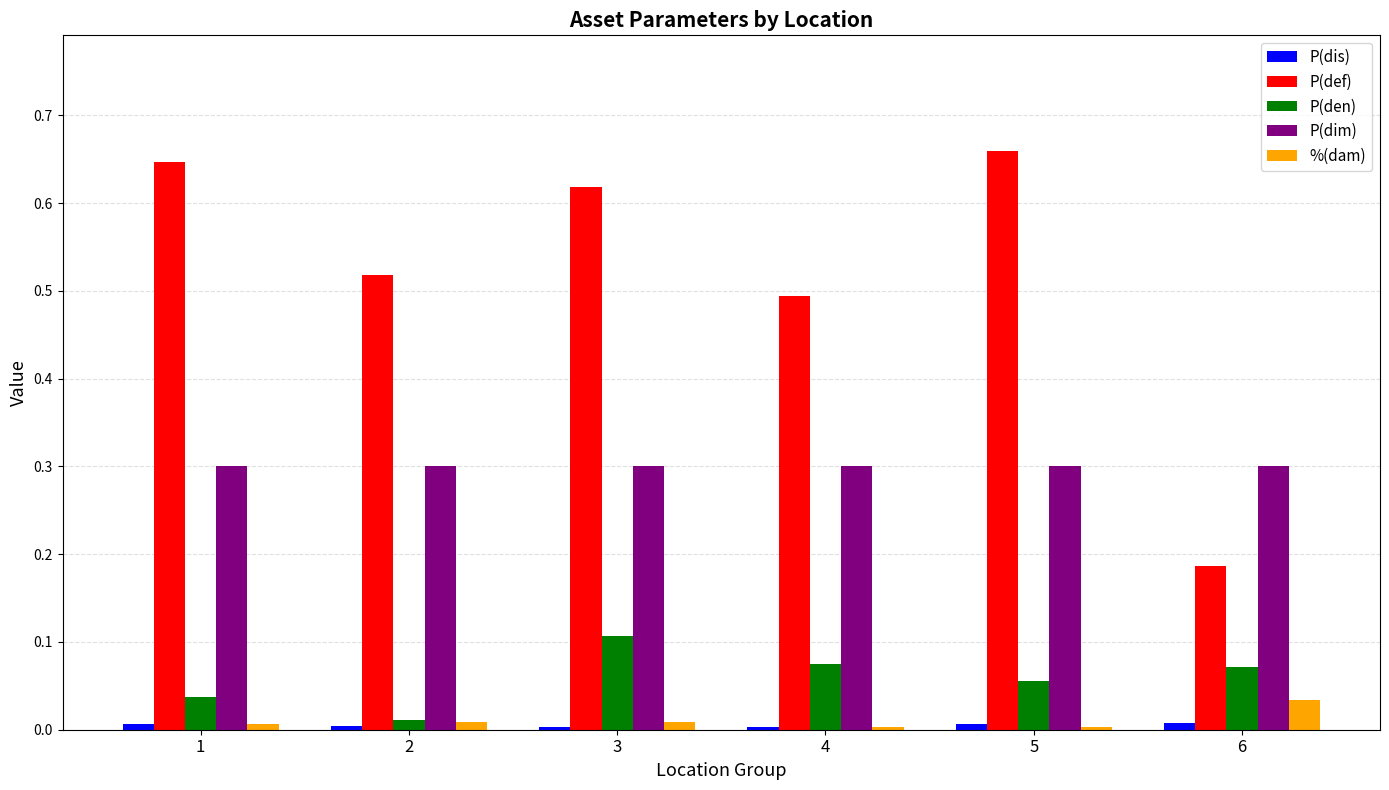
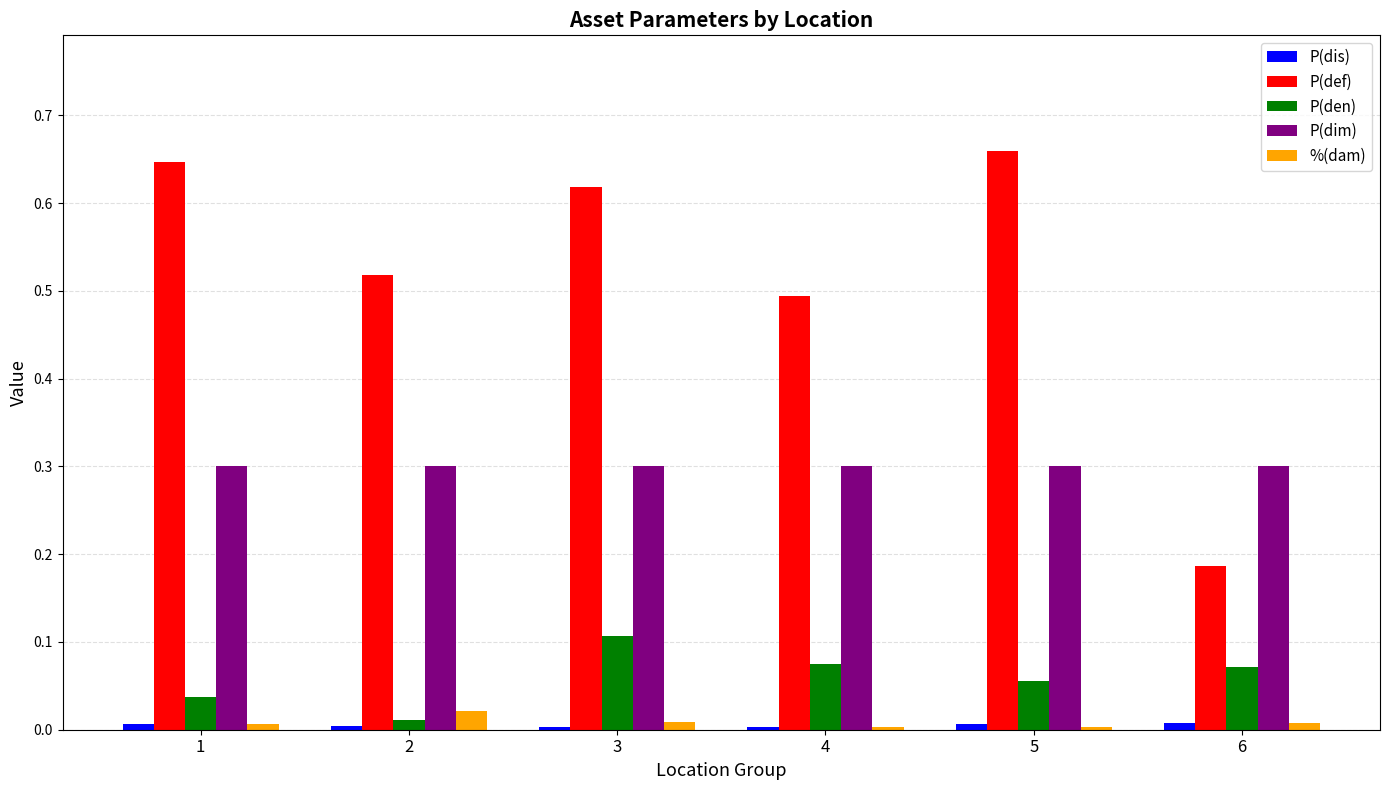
  {
    "P(dis)": {
      "1": 0.01,
      "2": 0.00,
      "3": 0.00,
      "5": 0.01,
      "6": 0.01
    },
    "P(def)": {
      "1": 0.65,
      "2": 0.52,
      "3": 0.62,
      "4": 0.49,
      "5": 0.66,
      "6": 0.19
    },
    "P(den)": {
      "1": 0.04,
      "2": 0.01,
      "3": 0.11,
      "4": 0.07,
      "5": 0.06,
      "6": 0.07
    },
    "P(dim)": {
      "1": 0.30,
      "2": 0.30,
      "3": 0.30,
      "4": 0.30,
      "5": 0.30,
      "6": 0.30
    },
    "%(dam)": {
      "1": 0.01,
-     "2": 0.01,
+     "2": 0.02,
      "3": 0.01,
      "4": 0.00,
      "5": 0.00,
-     "6": 0.03
+     "6": 0.01
    }
  }
